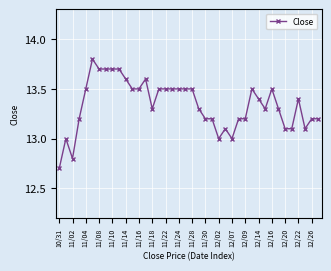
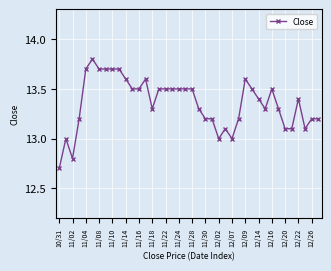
  {
    "10/31": 12.7,
    "11/02": 12.8,
-   "11/04": 13.5,
+   "11/04": 13.7,
    "11/08": 13.7,
    "11/10": 13.7,
    "11/14": 13.6,
    "11/16": 13.5,
    "11/18": 13.3,
    "11/22": 13.5,
    "11/24": 13.5,
    "11/28": 13.5,
    "11/30": 13.2,
    "12/02": 13.0,
    "12/07": 13.0,
-   "12/09": 13.2,
+   "12/09": 13.6,
    "12/14": 13.4,
    "12/16": 13.5,
    "12/20": 13.1,
    "12/22": 13.4,
    "12/26": 13.2
  }
